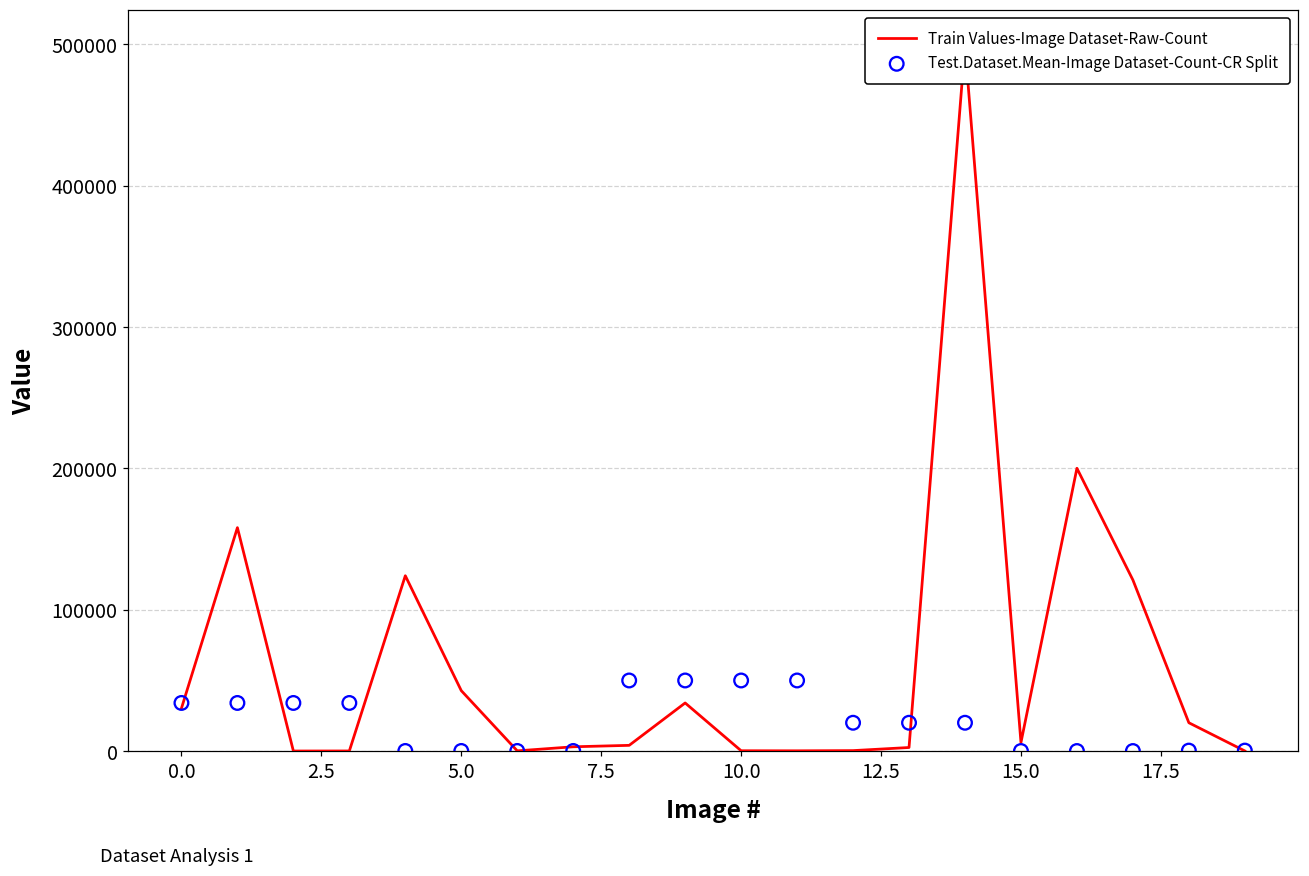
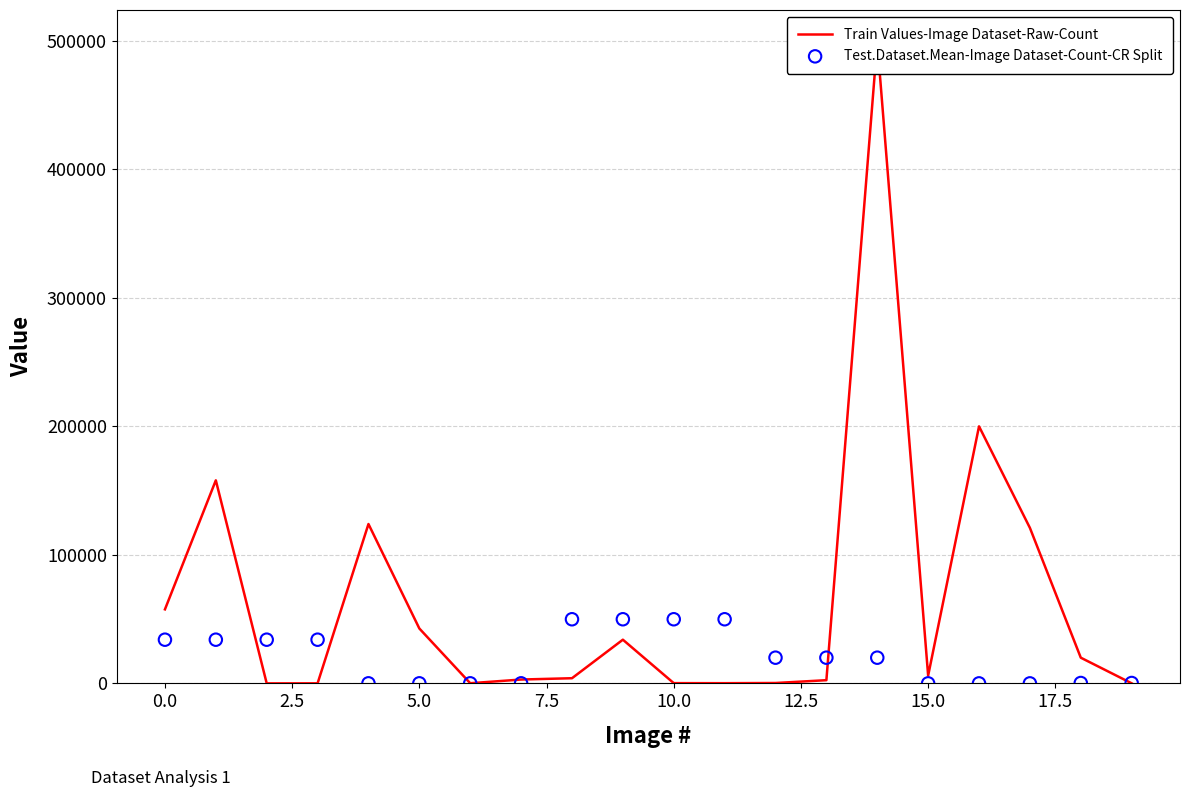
  {
    "Train Values-Image Dataset-Raw-Count": {
-     "0.0": 30000,
+     "0.0": 58000,
      "5.0": 43000,
      "10.0": 0,
      "15.0": 6000
    }
  }
